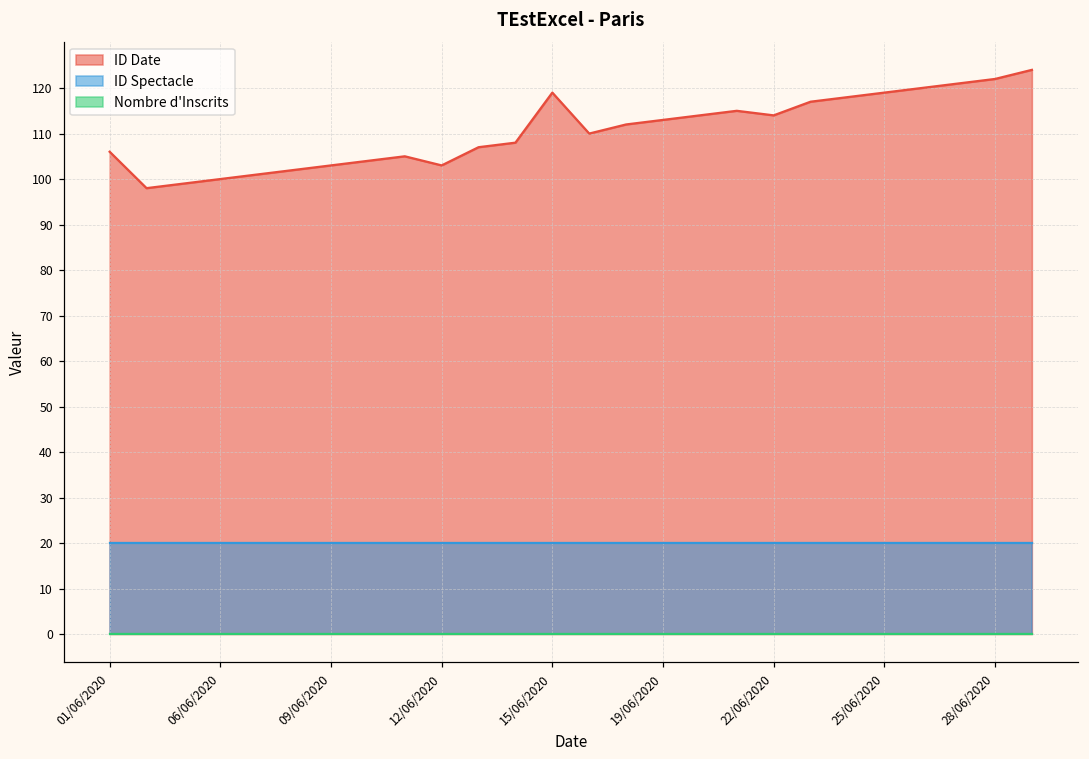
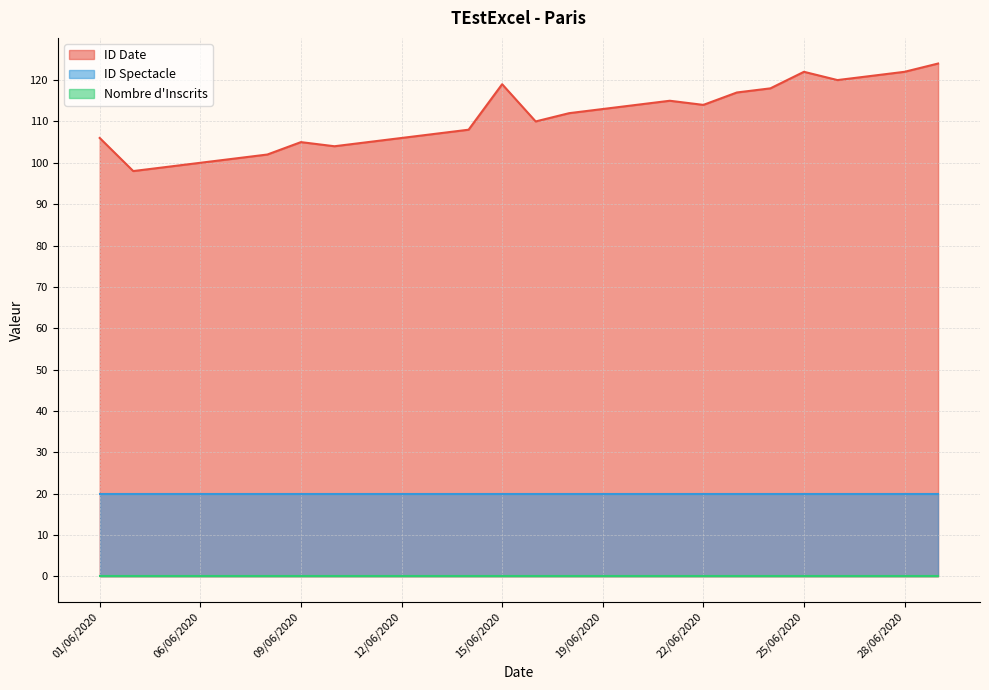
  {
    "ID Date": {
      "01/06/2020": 106,
      "06/06/2020": 100,
-     "09/06/2020": 103,
-     "12/06/2020": 103,
+     "09/06/2020": 105,
+     "12/06/2020": 106,
      "15/06/2020": 119,
      "19/06/2020": 113,
      "22/06/2020": 114,
-     "25/06/2020": 119,
+     "25/06/2020": 122,
      "28/06/2020": 122
    },
    "ID Spectacle": {
      "01/06/2020": 20,
      "06/06/2020": 20,
      "09/06/2020": 20,
      "12/06/2020": 20,
      "15/06/2020": 20,
      "19/06/2020": 20,
      "22/06/2020": 20,
      "25/06/2020": 20,
      "28/06/2020": 20
    },
    "Nombre d'Inscrits": {
      "01/06/2020": 0,
      "06/06/2020": 0,
      "09/06/2020": 0,
      "12/06/2020": 0,
      "15/06/2020": 0,
      "19/06/2020": 0,
      "22/06/2020": 0,
      "25/06/2020": 0,
      "28/06/2020": 0
    }
  }
